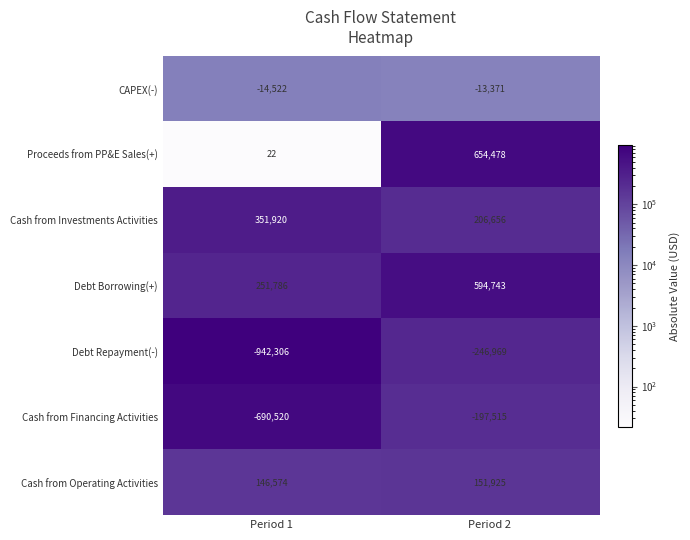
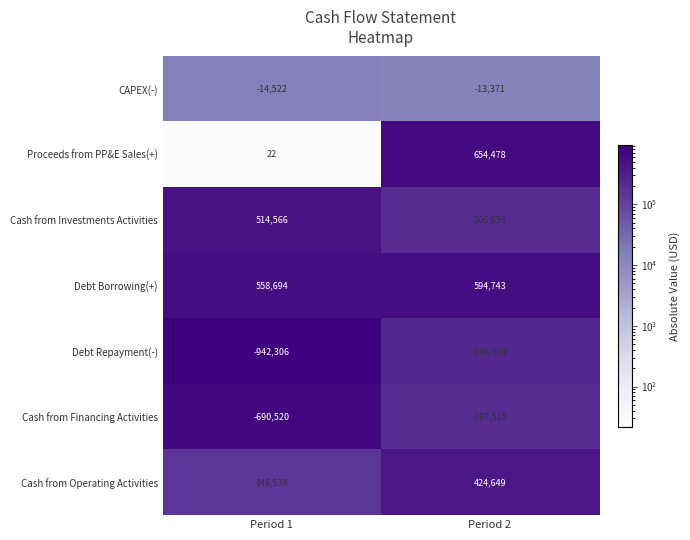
  {
    "CAPEX(-)": {
      "Period 1": "-14,522",
      "Period 2": "-13,371"
    },
    "Proceeds from PP&E Sales(+)": {
      "Period 1": "22",
      "Period 2": "654,478"
    },
    "Cash from Investments Activities": {
-     "Period 1": "351,920",
+     "Period 1": "514,566",
      "Period 2": "206,656"
    },
    "Debt Borrowing(+)": {
-     "Period 1": "251,786",
+     "Period 1": "558,694",
      "Period 2": "594,743"
    },
    "Debt Repayment(-)": {
      "Period 1": "-942,306",
      "Period 2": "-246,969"
    },
    "Cash from Financing Activities": {
      "Period 1": "-690,520",
      "Period 2": "-197,515"
    },
    "Cash from Operating Activities": {
      "Period 1": "146,574",
-     "Period 2": "151,925"
+     "Period 2": "424,649"
    }
  }
